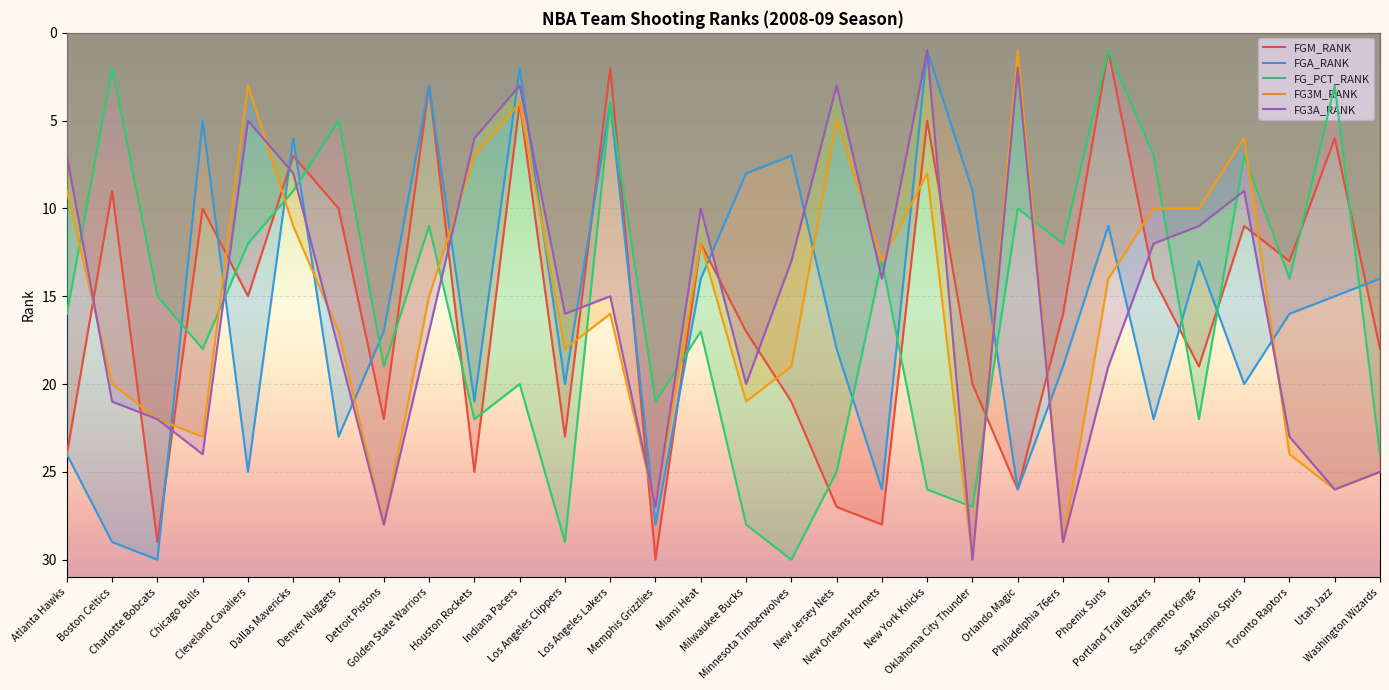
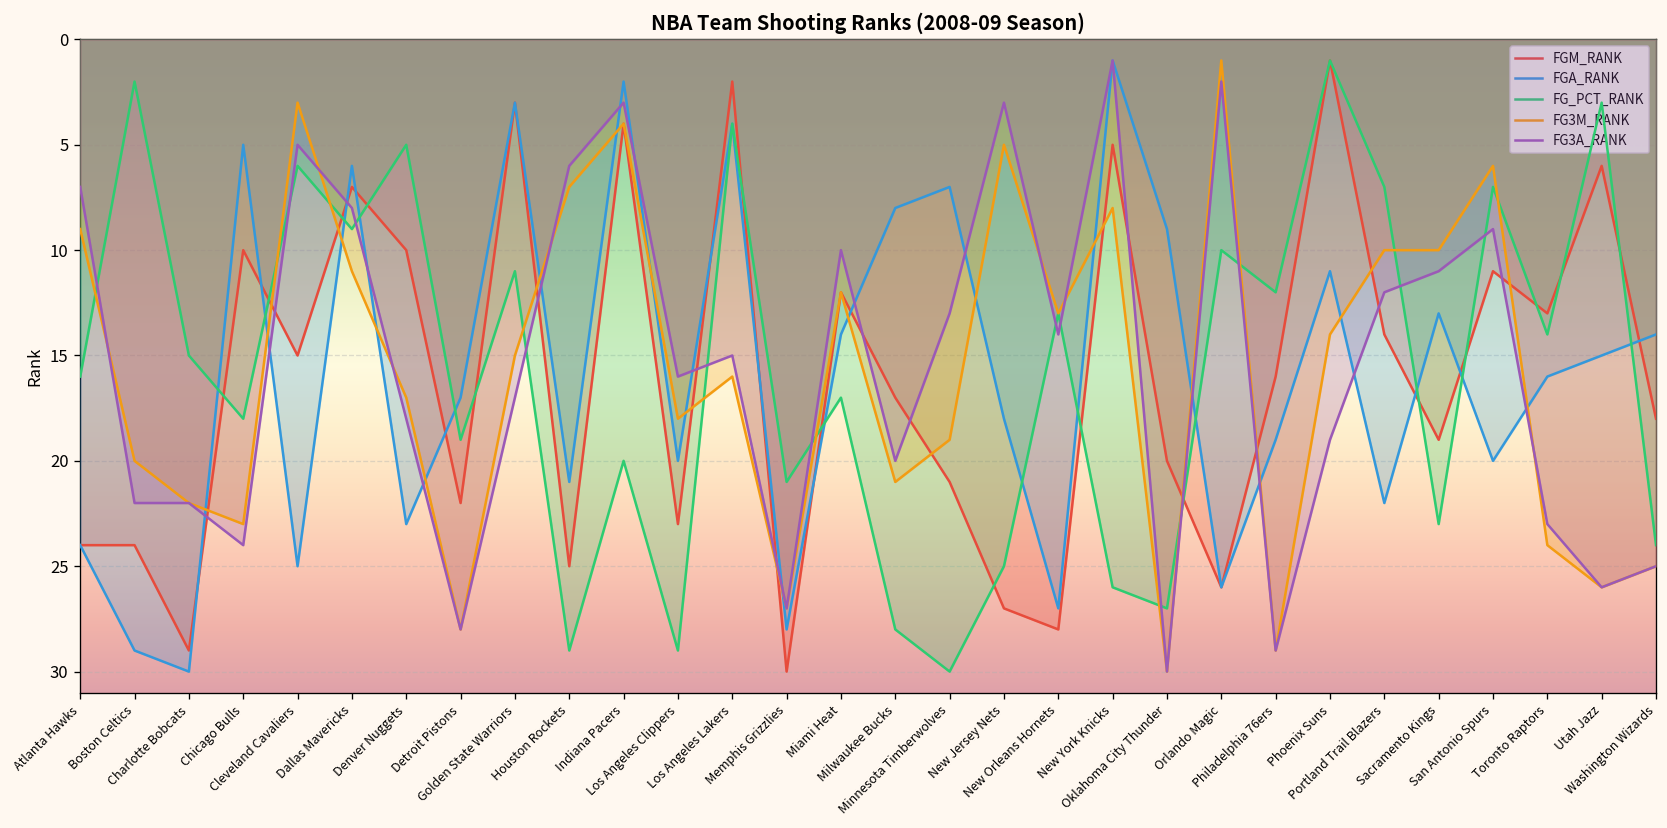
  {
    "FGM_RANK": {
-     "Boston Celtics": 9,
+     "Boston Celtics": 24,
      "Charlotte Bobcats": 29,
      "Chicago Bulls": 10,
      "Cleveland Cavaliers": 15,
      "Dallas Mavericks": 7,
      "Denver Nuggets": 10,
      "Detroit Pistons": 22,
      "Houston Rockets": 25,
      "Los Angeles Clippers": 23,
      "Los Angeles Lakers": 2,
      "Memphis Grizzlies": 30,
      "Milwaukee Bucks": 17,
      "Minnesota Timberwolves": 21,
      "New Jersey Nets": 27,
      "New Orleans Hornets": 28,
      "New York Knicks": 5,
      "Oklahoma City Thunder": 20,
      "Philadelphia 76ers": 16,
      "Portland Trail Blazers": 14,
      "Sacramento Kings": 19,
      "San Antonio Spurs": 11,
      "Toronto Raptors": 13,
      "Utah Jazz": 6,
      "Washington Wizards": 18
    },
    "FGA_RANK": {
      "Boston Celtics": 29,
      "Charlotte Bobcats": 30,
      "Chicago Bulls": 5,
      "Cleveland Cavaliers": 25,
      "Dallas Mavericks": 6,
      "Denver Nuggets": 23,
      "Detroit Pistons": 17,
      "Houston Rockets": 21,
      "Indiana Pacers": 2,
      "Los Angeles Clippers": 20,
      "Memphis Grizzlies": 28,
      "Miami Heat": 14,
      "Milwaukee Bucks": 8,
      "Minnesota Timberwolves": 7,
      "New Jersey Nets": 18,
-     "New Orleans Hornets": 26,
+     "New Orleans Hornets": 27,
      "Oklahoma City Thunder": 9,
      "Philadelphia 76ers": 19,
      "Phoenix Suns": 11,
      "Portland Trail Blazers": 22,
      "Sacramento Kings": 13,
      "San Antonio Spurs": 20,
      "Toronto Raptors": 16,
      "Utah Jazz": 15,
      "Washington Wizards": 14
    },
    "FG_PCT_RANK": {
      "Atlanta Hawks": 16,
      "Boston Celtics": 2,
      "Charlotte Bobcats": 15,
      "Chicago Bulls": 18,
-     "Cleveland Cavaliers": 12,
+     "Cleveland Cavaliers": 6,
      "Dallas Mavericks": 9,
      "Denver Nuggets": 5,
      "Detroit Pistons": 19,
      "Golden State Warriors": 11,
-     "Houston Rockets": 22,
+     "Houston Rockets": 29,
      "Indiana Pacers": 20,
      "Los Angeles Clippers": 29,
      "Memphis Grizzlies": 21,
      "Miami Heat": 17,
      "Milwaukee Bucks": 28,
      "Minnesota Timberwolves": 30,
      "New Jersey Nets": 25,
      "New York Knicks": 26,
      "Oklahoma City Thunder": 27,
      "Orlando Magic": 10,
      "Philadelphia 76ers": 12,
      "Portland Trail Blazers": 7,
-     "Sacramento Kings": 22,
+     "Sacramento Kings": 23,
      "San Antonio Spurs": 7,
      "Toronto Raptors": 14,
      "Washington Wizards": 24
    },
    "FG3M_RANK": {
      "Atlanta Hawks": 9,
      "Boston Celtics": 20,
      "Chicago Bulls": 23,
      "Cleveland Cavaliers": 3,
      "Dallas Mavericks": 11,
      "Denver Nuggets": 17,
      "Golden State Warriors": 15,
      "Houston Rockets": 7,
      "Los Angeles Clippers": 18,
      "Los Angeles Lakers": 16,
      "Milwaukee Bucks": 21,
      "Minnesota Timberwolves": 19,
      "New Jersey Nets": 5,
      "New York Knicks": 8,
      "Orlando Magic": 1,
      "Phoenix Suns": 14,
      "Portland Trail Blazers": 10,
      "Sacramento Kings": 10,
      "San Antonio Spurs": 6,
      "Toronto Raptors": 24
    },
    "FG3A_RANK": {
      "Atlanta Hawks": 7,
-     "Boston Celtics": 21,
+     "Boston Celtics": 22,
      "Chicago Bulls": 24,
      "Cleveland Cavaliers": 5,
      "Dallas Mavericks": 8,
      "Denver Nuggets": 18,
      "Golden State Warriors": 17,
      "Houston Rockets": 6,
      "Indiana Pacers": 3,
      "Los Angeles Clippers": 16,
      "Los Angeles Lakers": 15,
      "Miami Heat": 10,
      "Milwaukee Bucks": 20,
      "Minnesota Timberwolves": 13,
      "New Jersey Nets": 3,
      "New Orleans Hornets": 14,
      "Orlando Magic": 2,
      "Phoenix Suns": 19,
      "Portland Trail Blazers": 12,
      "Sacramento Kings": 11,
      "San Antonio Spurs": 9,
      "Toronto Raptors": 23
    }
  }
